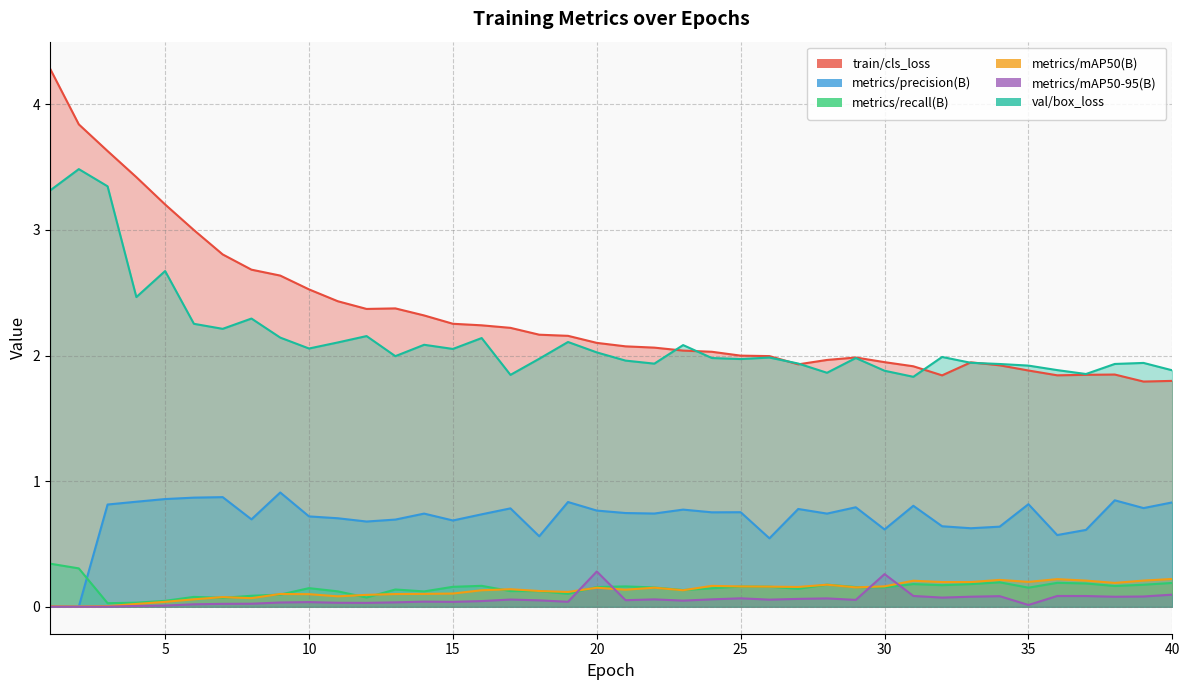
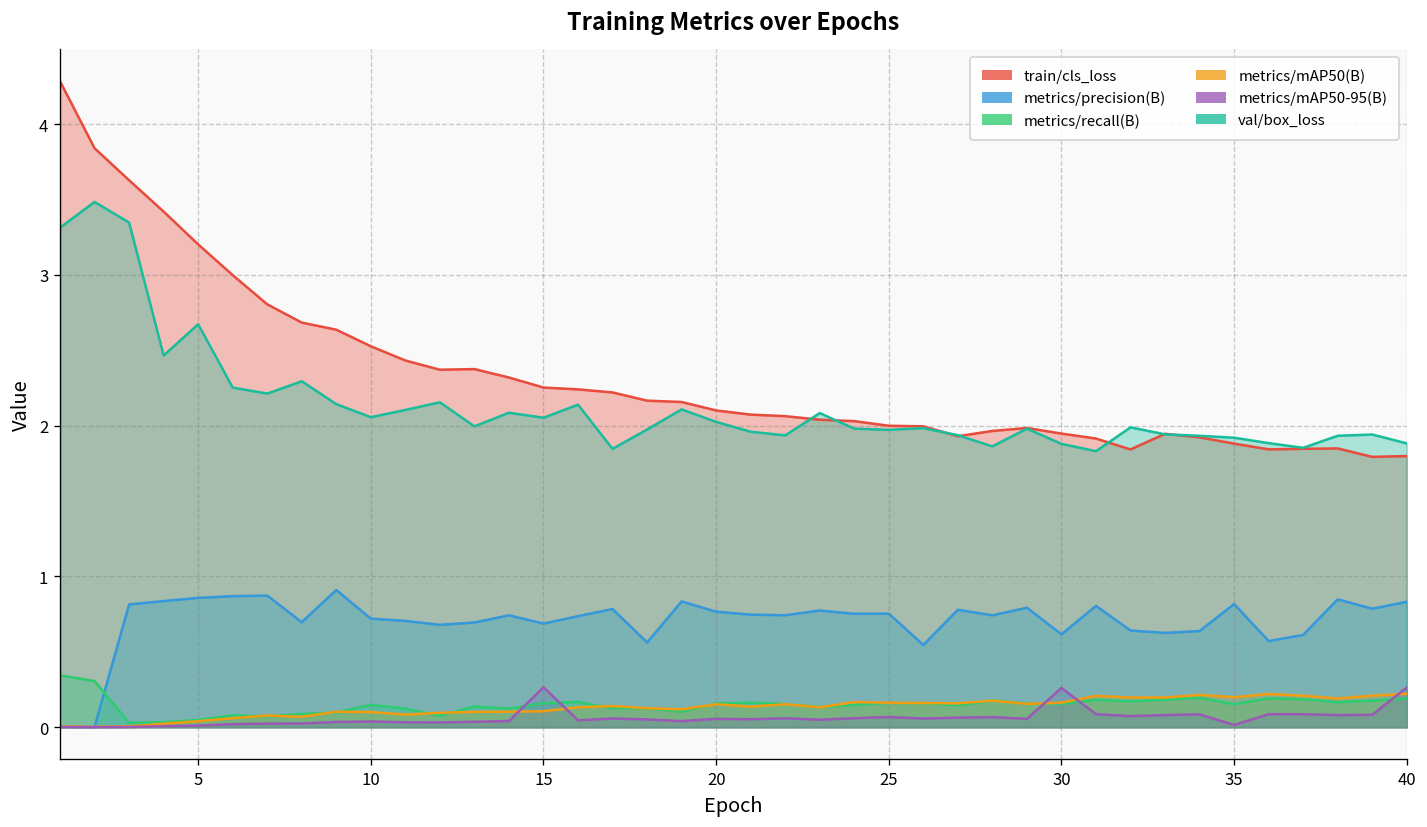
  {
    "metrics/mAP50-95(B)": {
      "5": 0.01,
      "10": 0.04,
-     "15": 0.04,
-     "20": 0.28,
+     "15": 0.26,
+     "20": 0.06,
      "25": 0.07,
      "30": 0.26,
      "35": 0.01,
-     "40": 0.10
+     "40": 0.26
    }
  }
